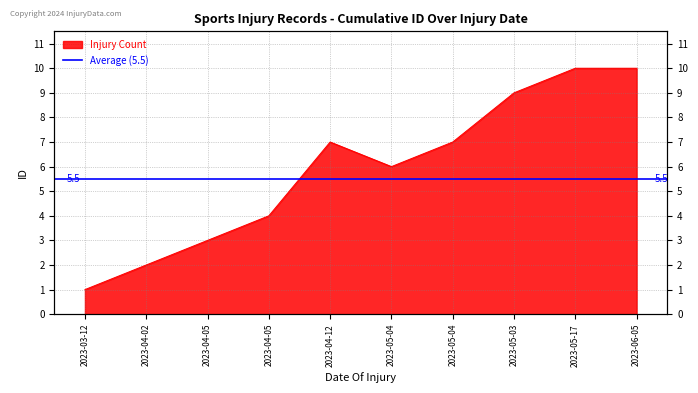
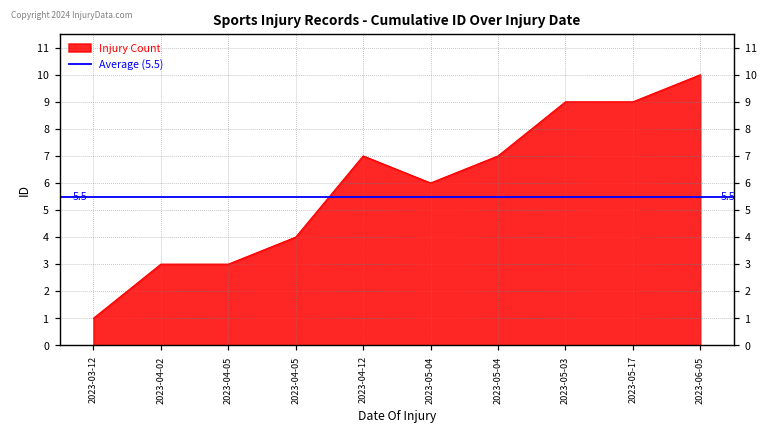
  {
    "2023-03-12": 1,
-   "2023-04-02": 2,
+   "2023-04-02": 3,
    "2023-04-12": 7,
    "2023-05-03": 9,
-   "2023-05-17": 10,
+   "2023-05-17": 9,
    "2023-06-05": 10
  }
